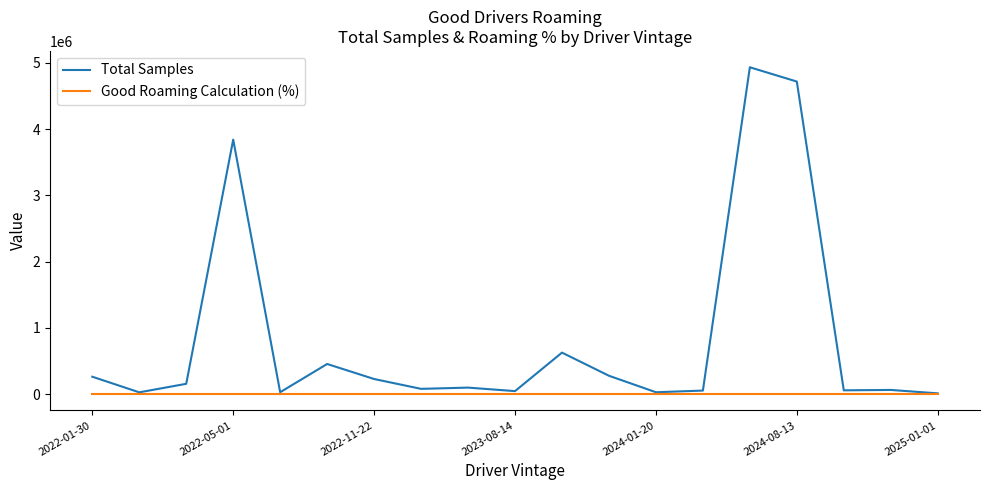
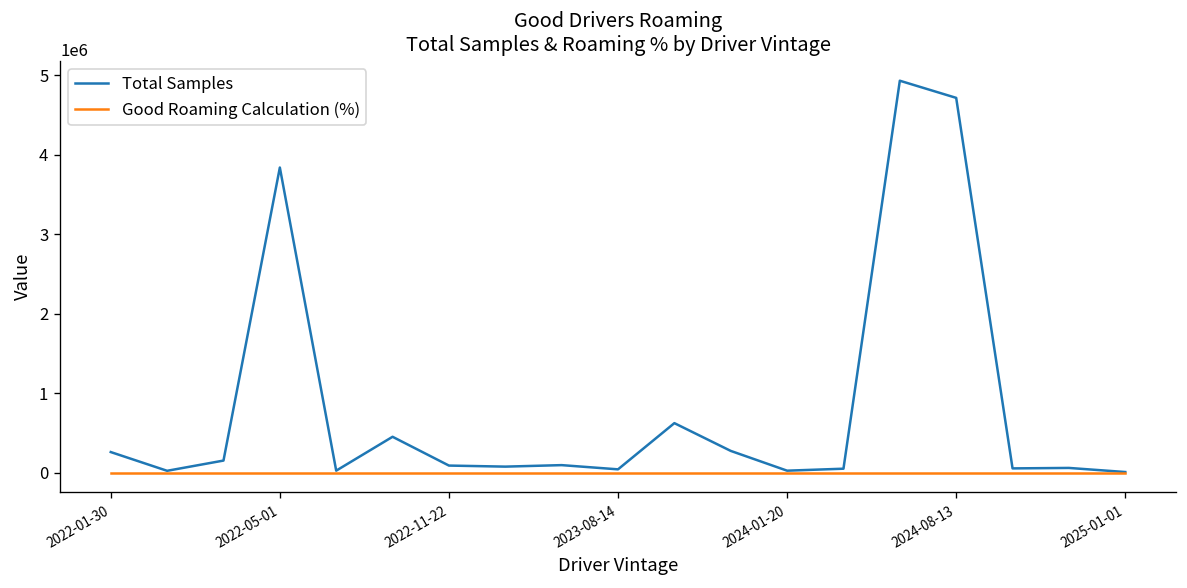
  {
    "Total Samples": {
      "2022-01-30": 300000,
      "2022-05-01": 3800000,
-     "2022-11-22": 200000,
+     "2022-11-22": 100000,
      "2023-08-14": 0,
      "2024-08-13": 4700000
    },
    "Good Roaming Calculation (%)": {
      "2022-01-30": 0,
      "2022-05-01": 0,
      "2022-11-22": 0,
      "2023-08-14": 0,
      "2024-08-13": 0
    }
  }
